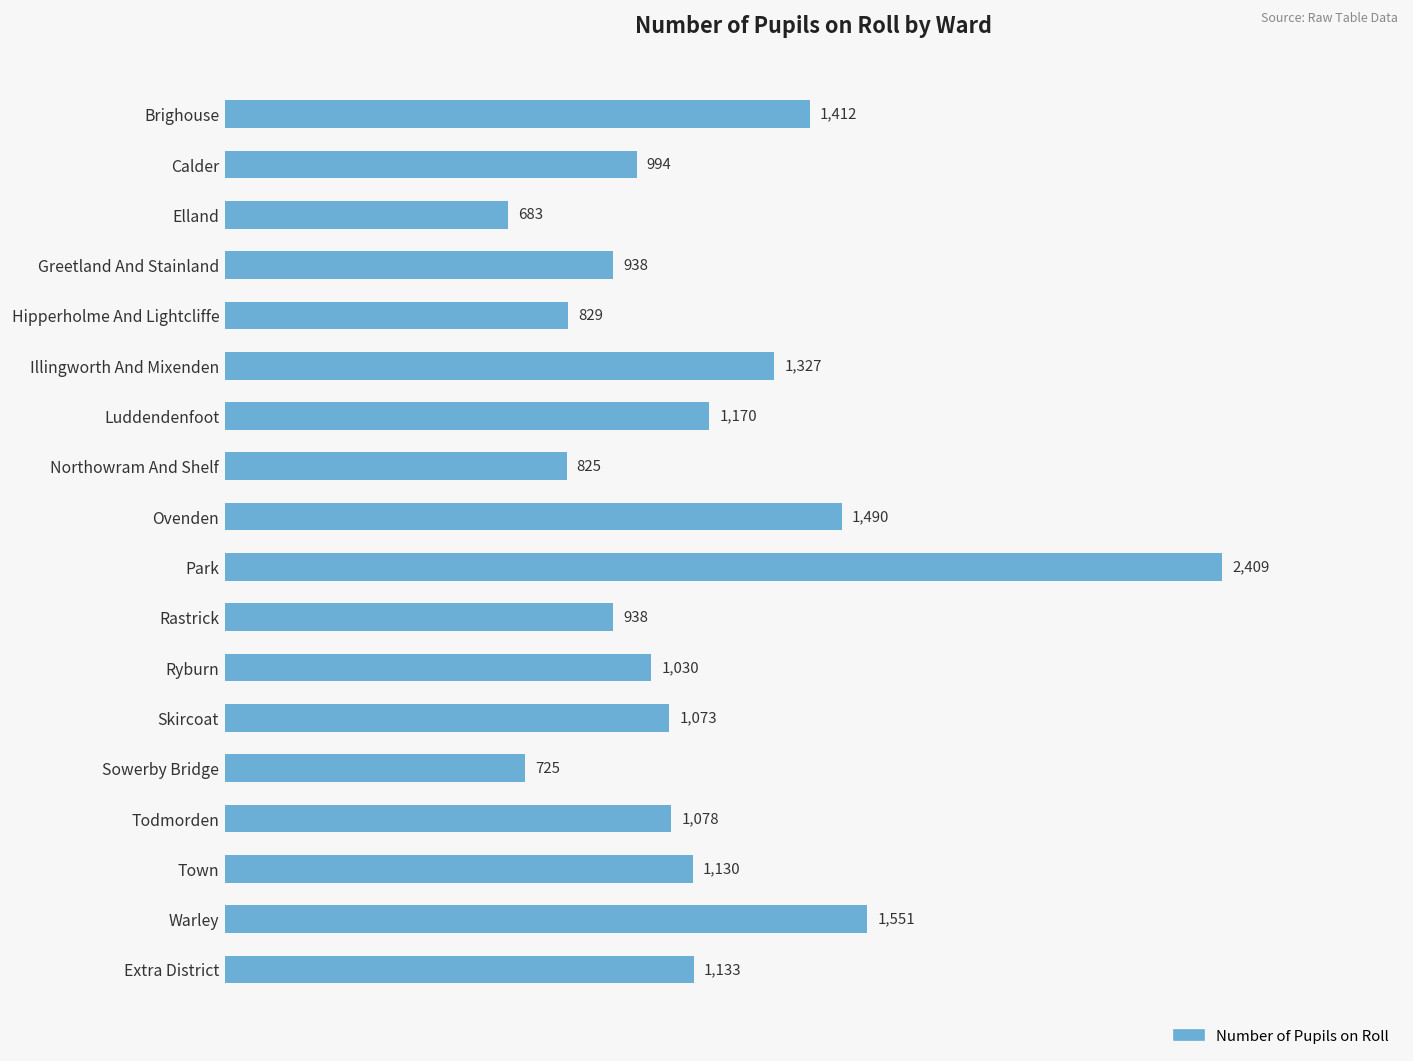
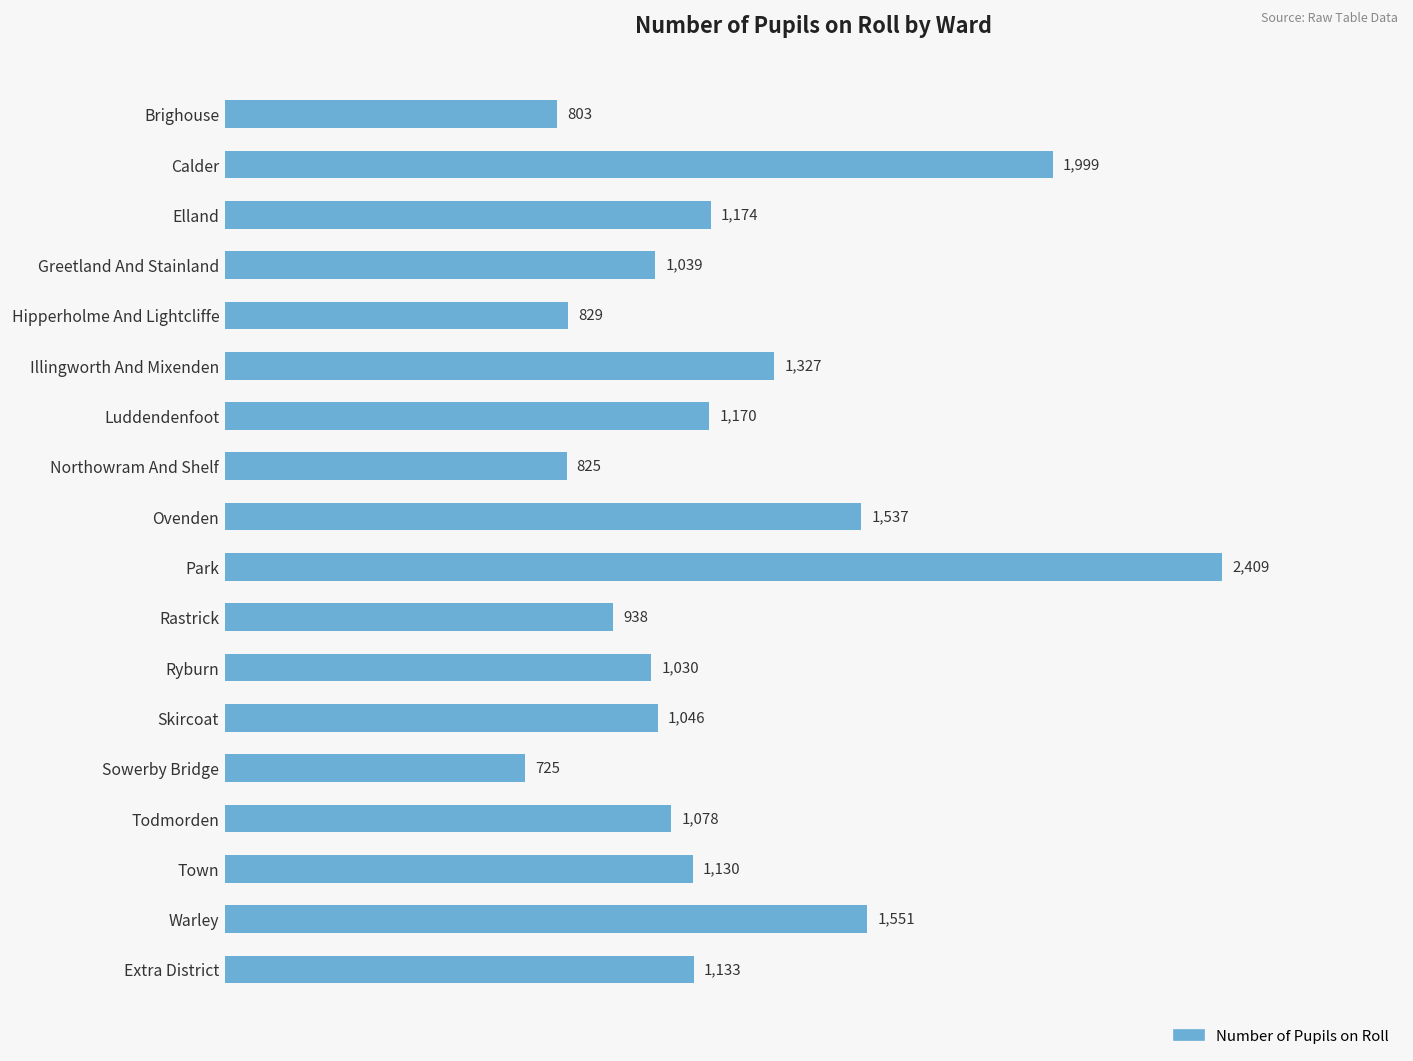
  {
-   "Brighouse": "1,412",
-   "Calder": "994",
-   "Elland": "683",
-   "Greetland And Stainland": "938",
+   "Brighouse": "803",
+   "Calder": "1,999",
+   "Elland": "1,174",
+   "Greetland And Stainland": "1,039",
    "Hipperholme And Lightcliffe": "829",
    "Illingworth And Mixenden": "1,327",
    "Luddendenfoot": "1,170",
    "Northowram And Shelf": "825",
-   "Ovenden": "1,490",
+   "Ovenden": "1,537",
    "Park": "2,409",
    "Rastrick": "938",
    "Ryburn": "1,030",
-   "Skircoat": "1,073",
+   "Skircoat": "1,046",
    "Sowerby Bridge": "725",
    "Todmorden": "1,078",
    "Town": "1,130",
    "Warley": "1,551",
    "Extra District": "1,133"
  }
